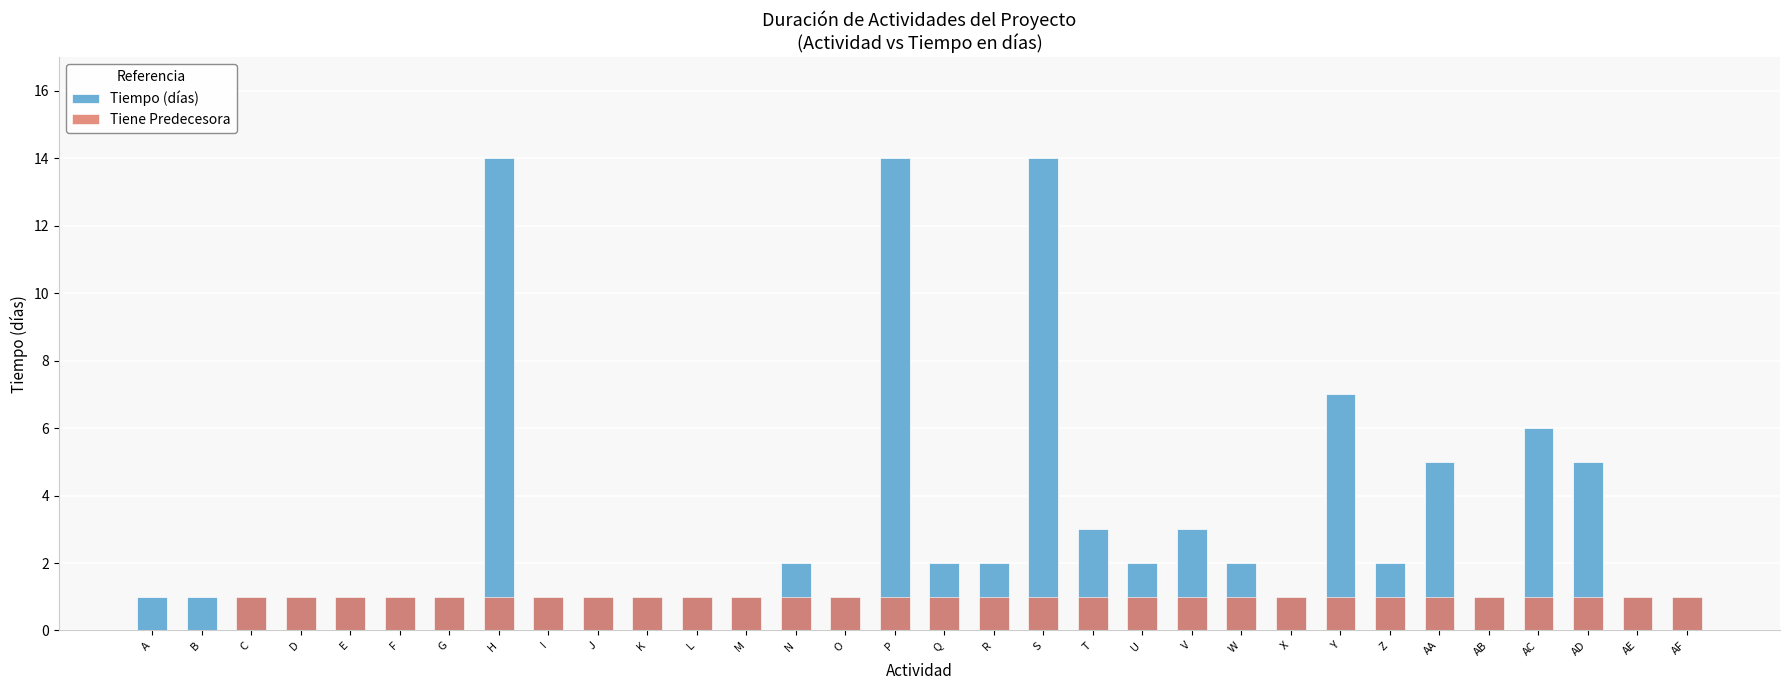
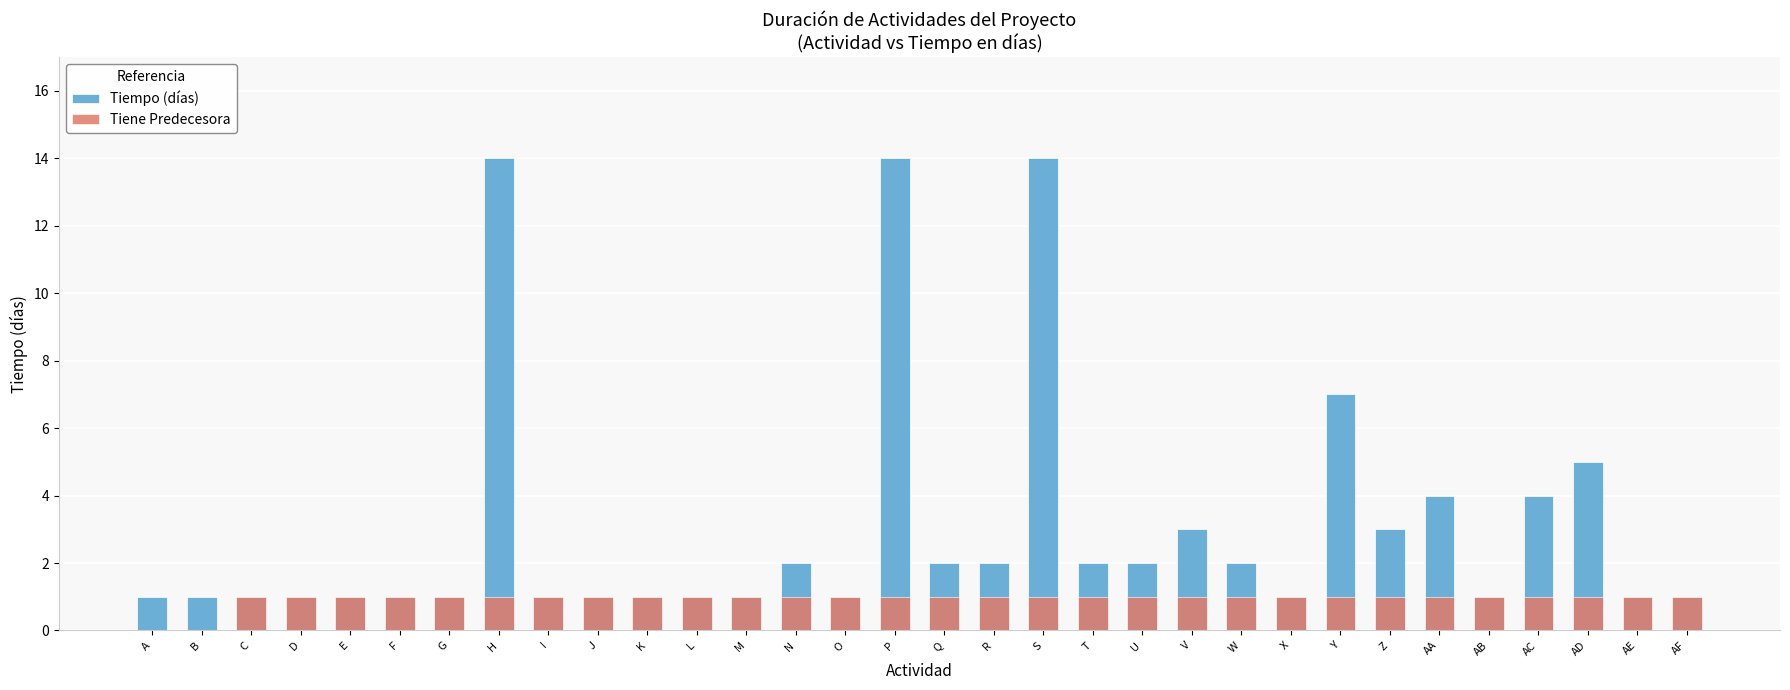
  {
    "Tiempo (días)": {
      "A": 1,
      "B": 1,
      "C": 1,
      "D": 1,
      "E": 1,
      "F": 1,
      "G": 1,
      "H": 14,
      "I": 1,
      "J": 1,
      "K": 1,
      "L": 1,
      "M": 1,
      "N": 2,
      "O": 1,
      "P": 14,
      "Q": 2,
      "R": 2,
      "S": 14,
-     "T": 3,
+     "T": 2,
      "U": 2,
      "V": 3,
      "W": 2,
      "X": 1,
      "Y": 7,
-     "Z": 2,
-     "AA": 5,
+     "Z": 3,
+     "AA": 4,
      "AB": 1,
-     "AC": 6,
+     "AC": 4,
      "AD": 5,
      "AE": 1,
      "AF": 1
    },
    "Tiene Predecesora": {
      "A": 0,
      "B": 0,
      "C": 1,
      "D": 1,
      "E": 1,
      "F": 1,
      "G": 1,
      "I": 1,
      "J": 1,
      "K": 1,
      "L": 1,
      "M": 1,
      "O": 1,
      "X": 1,
      "AB": 1,
      "AE": 1,
      "AF": 1
    }
  }
